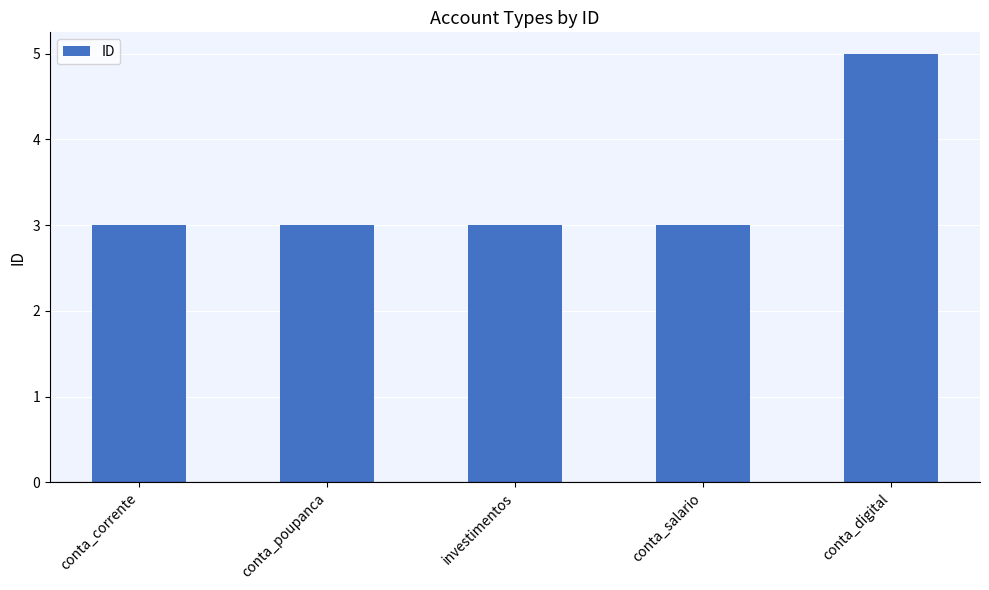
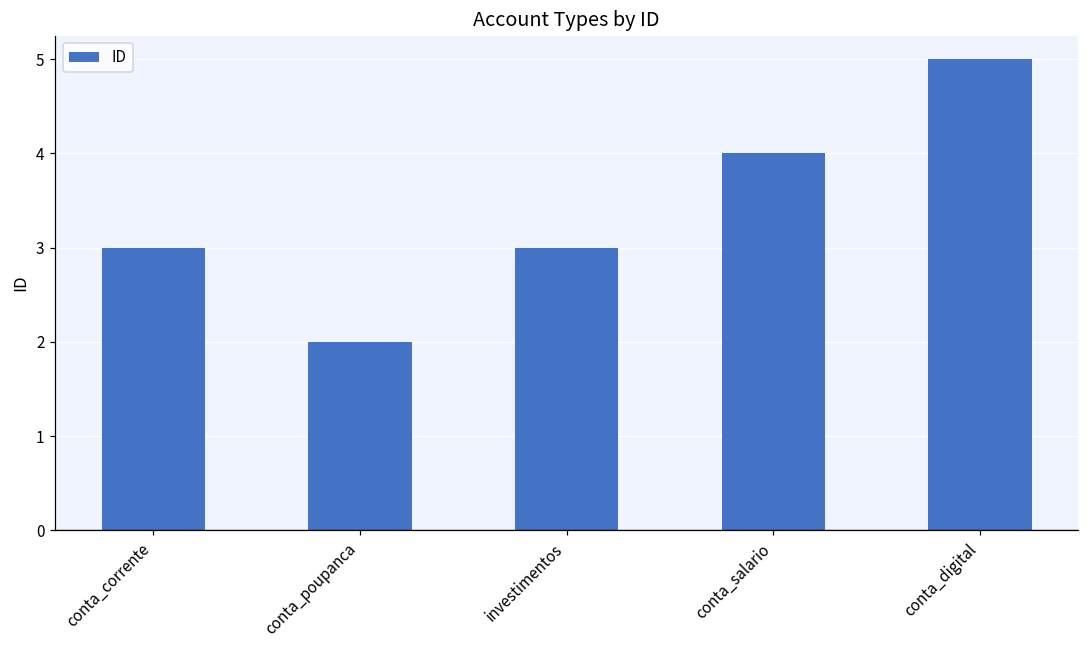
  {
    "conta_corrente": 3,
-   "conta_poupanca": 3,
+   "conta_poupanca": 2,
    "investimentos": 3,
-   "conta_salario": 3,
+   "conta_salario": 4,
    "conta_digital": 5
  }
